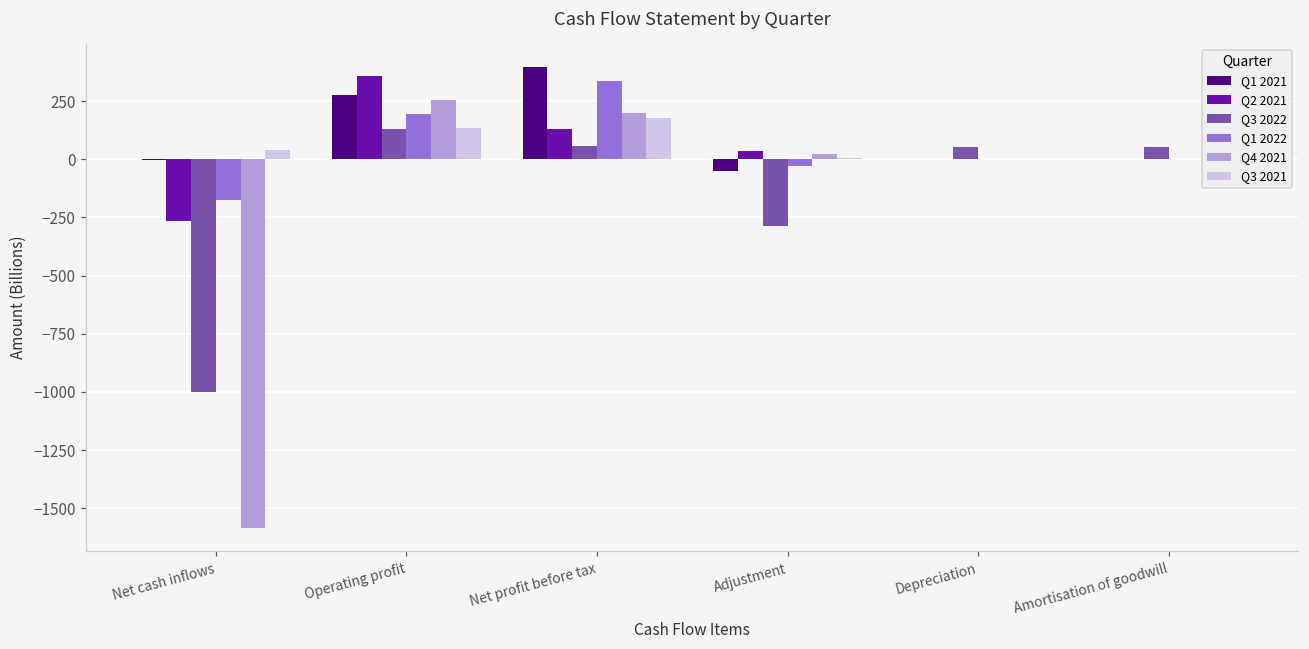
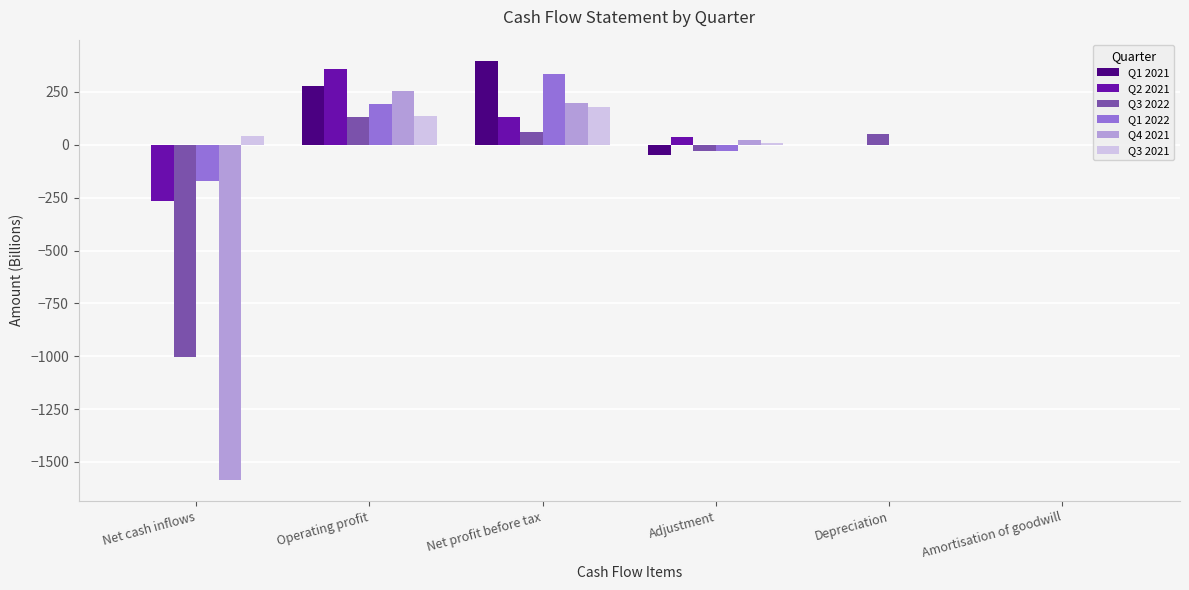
  {
    "Q3 2022": {
      "Net cash inflows": -1000,
      "Operating profit": 130,
      "Net profit before tax": 60,
-     "Adjustment": -290,
+     "Adjustment": -30,
      "Depreciation": 50,
-     "Amortisation of goodwill": 50
+     "Amortisation of goodwill": 0
    }
  }
